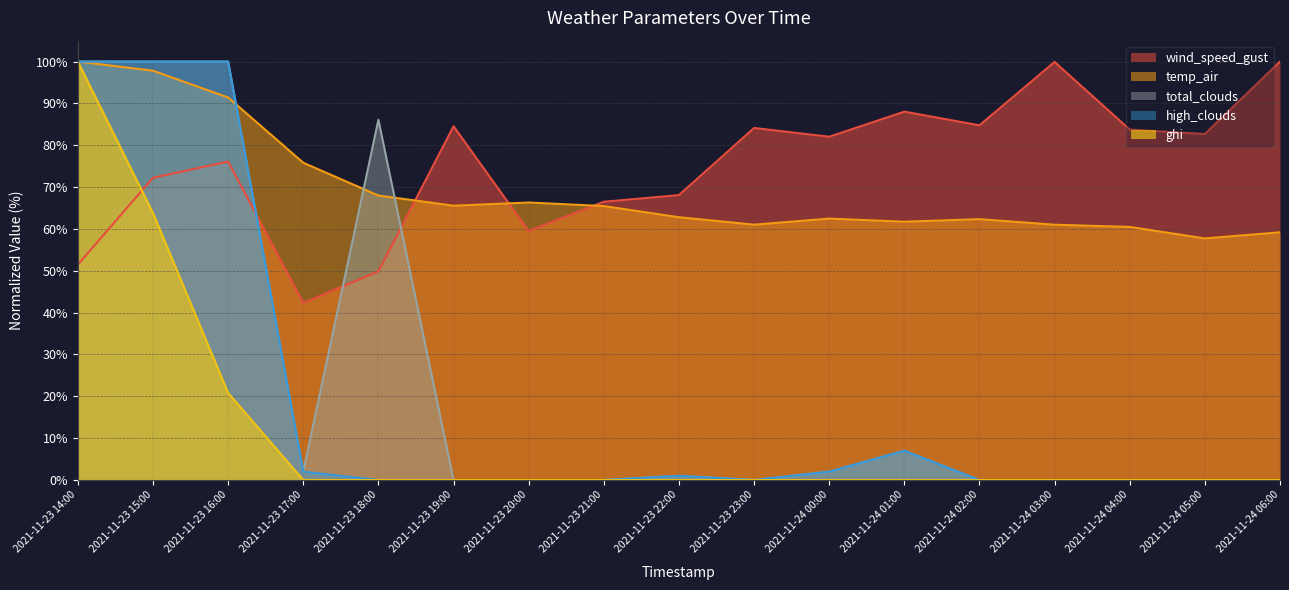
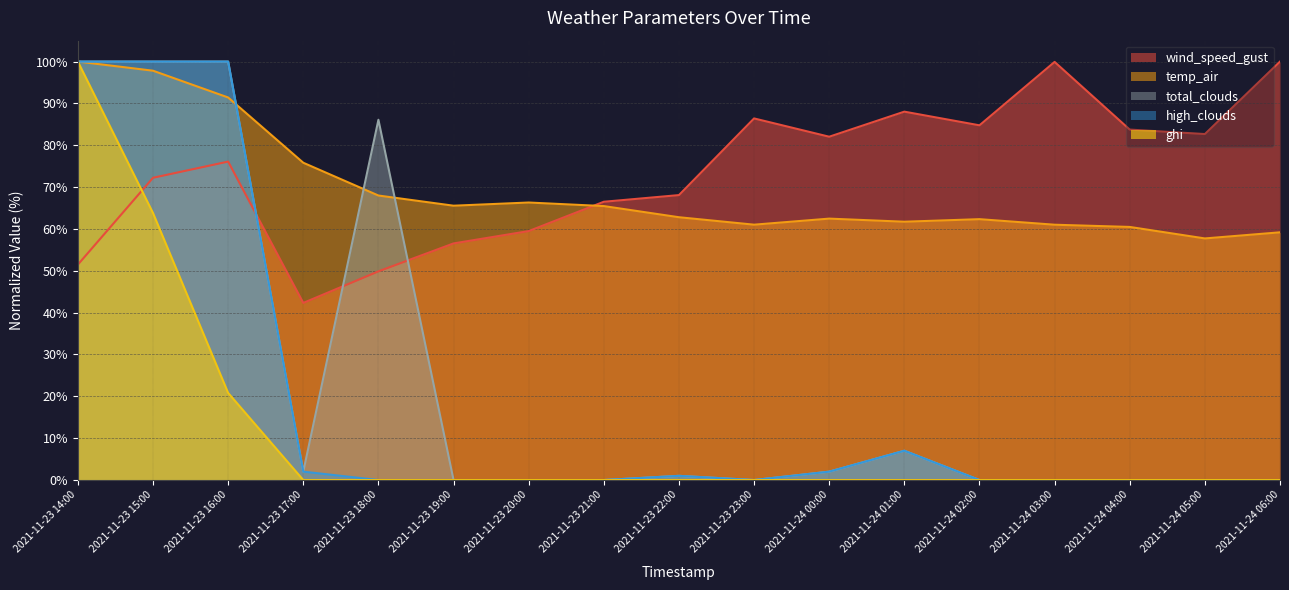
  {
    "wind_speed_gust": {
      "2021-11-23 14:00": "51%",
      "2021-11-23 15:00": "72%",
      "2021-11-23 16:00": "76%",
      "2021-11-23 17:00": "42%",
      "2021-11-23 18:00": "50%",
-     "2021-11-23 19:00": "85%",
+     "2021-11-23 19:00": "57%",
      "2021-11-23 20:00": "59%",
      "2021-11-23 21:00": "67%",
      "2021-11-23 22:00": "68%",
-     "2021-11-23 23:00": "84%",
+     "2021-11-23 23:00": "86%",
      "2021-11-24 00:00": "82%",
      "2021-11-24 01:00": "88%",
      "2021-11-24 02:00": "85%",
      "2021-11-24 03:00": "100%",
      "2021-11-24 06:00": "100%"
    },
    "total_clouds": {
      "2021-11-23 18:00": "86%"
    }
  }
